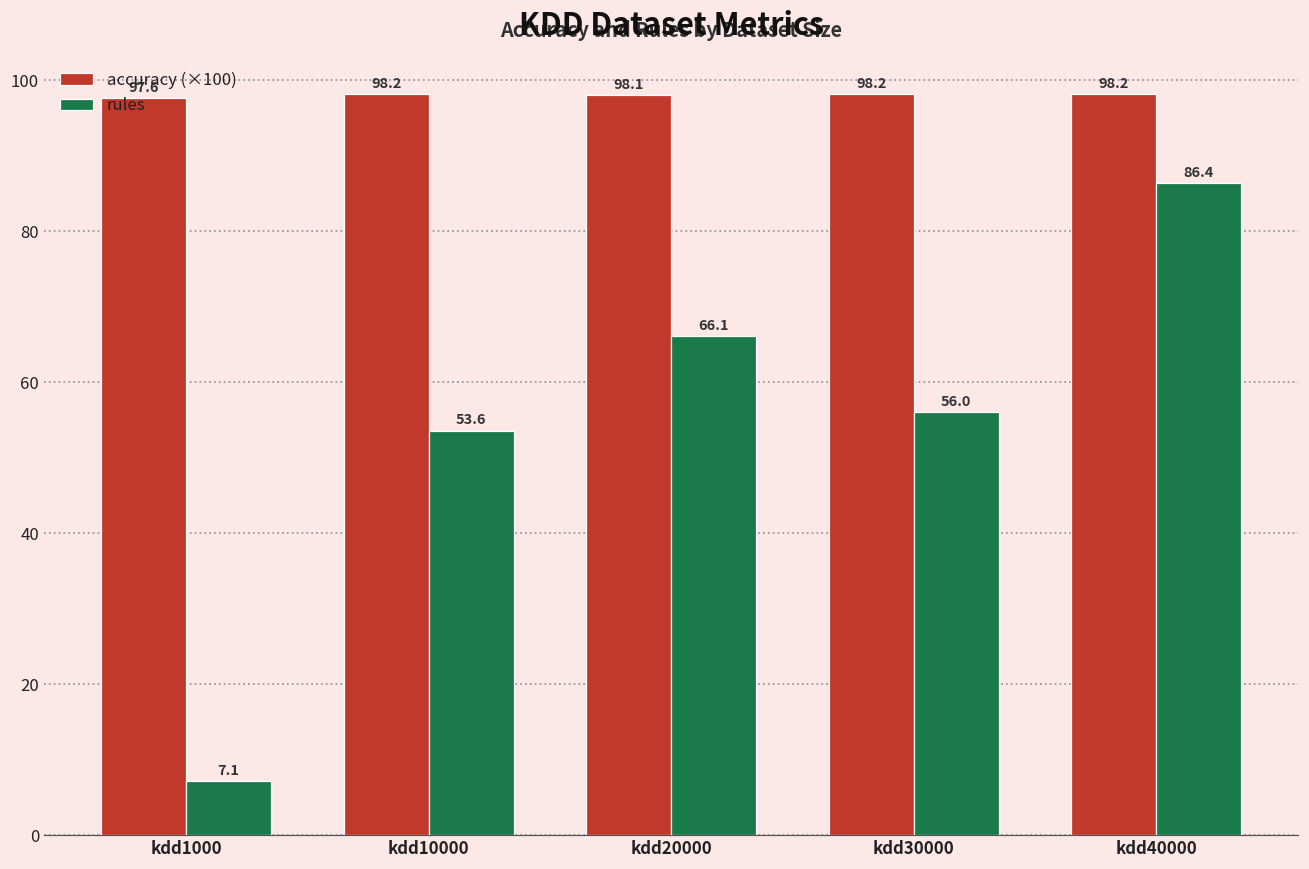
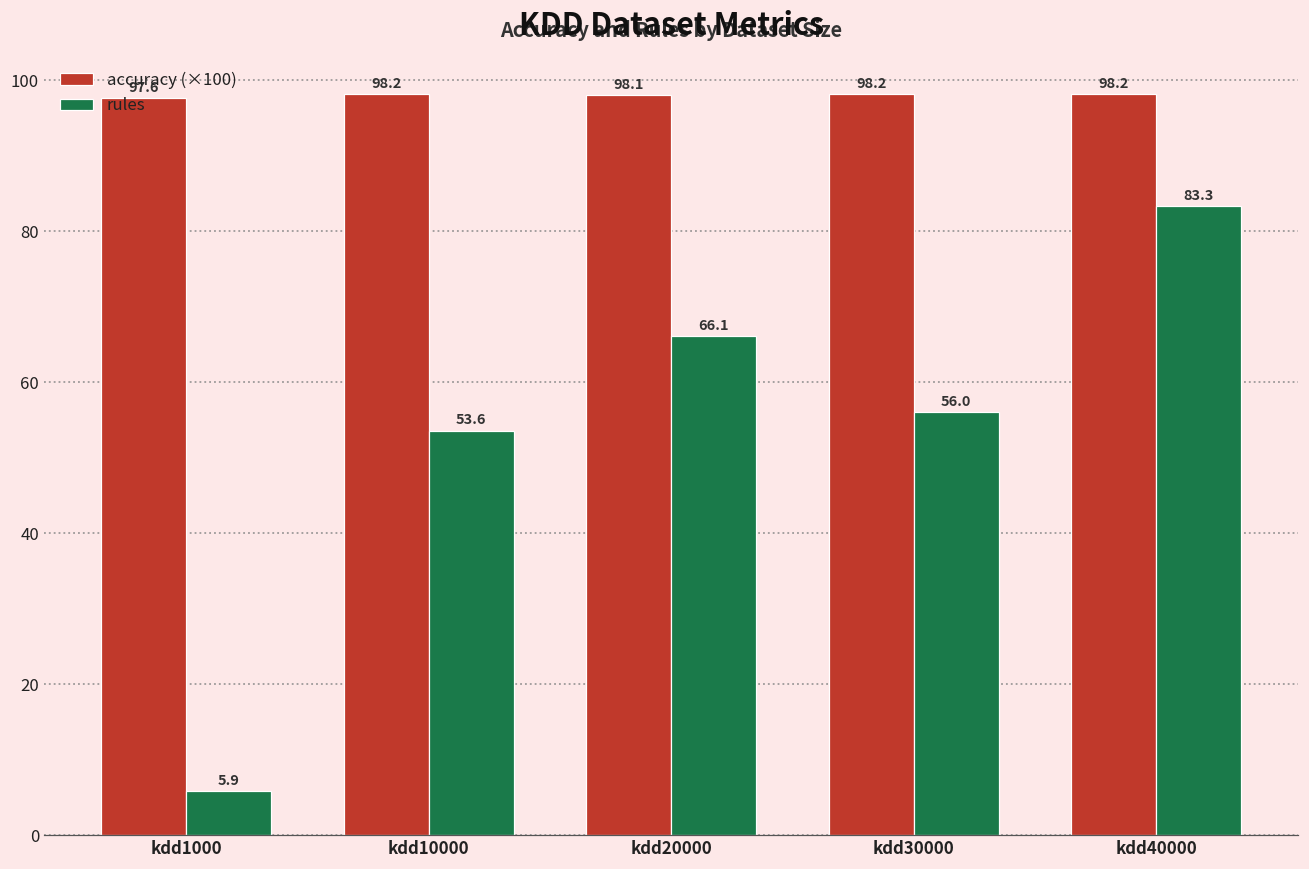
  {
    "accuracy (×100)": {
      "kdd1000": 97.6,
      "kdd10000": 98.2,
      "kdd20000": 98.1,
      "kdd30000": 98.2,
      "kdd40000": 98.2
    },
    "rules": {
-     "kdd1000": 7.1,
+     "kdd1000": 5.9,
      "kdd10000": 53.6,
      "kdd20000": 66.1,
      "kdd30000": 56.0,
-     "kdd40000": 86.4
+     "kdd40000": 83.3
    }
  }
